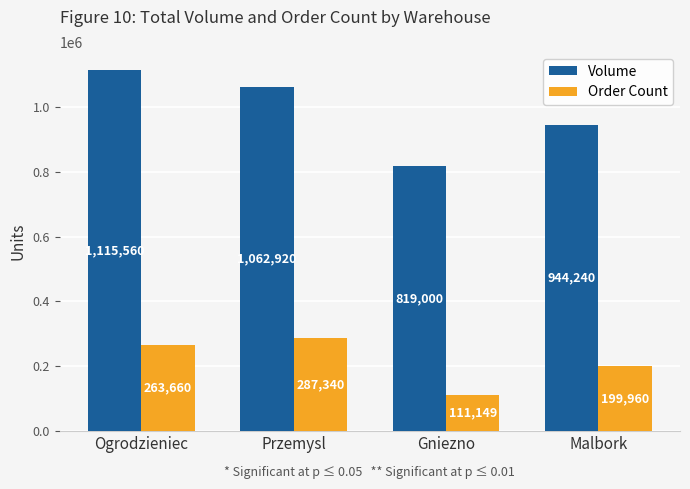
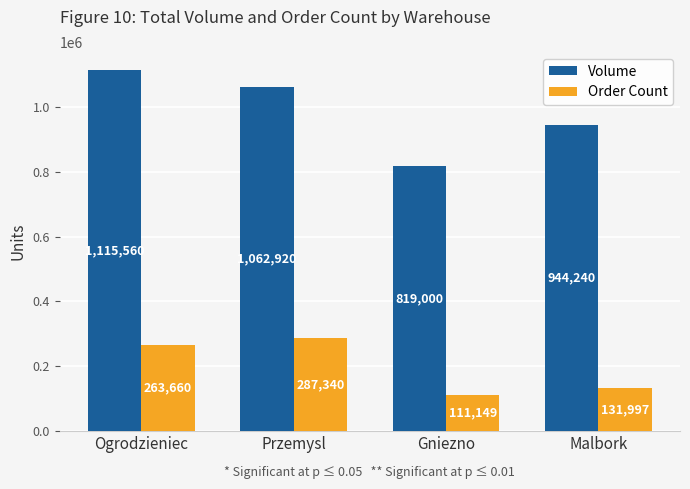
  {
    "Volume": {
      "Ogrodzieniec": "1,115,560",
      "Przemysl": "1,062,920",
      "Gniezno": "819,000",
      "Malbork": "944,240"
    },
    "Order Count": {
      "Ogrodzieniec": "263,660",
      "Przemysl": "287,340",
      "Gniezno": "111,149",
-     "Malbork": "199,960"
+     "Malbork": "131,997"
    }
  }
